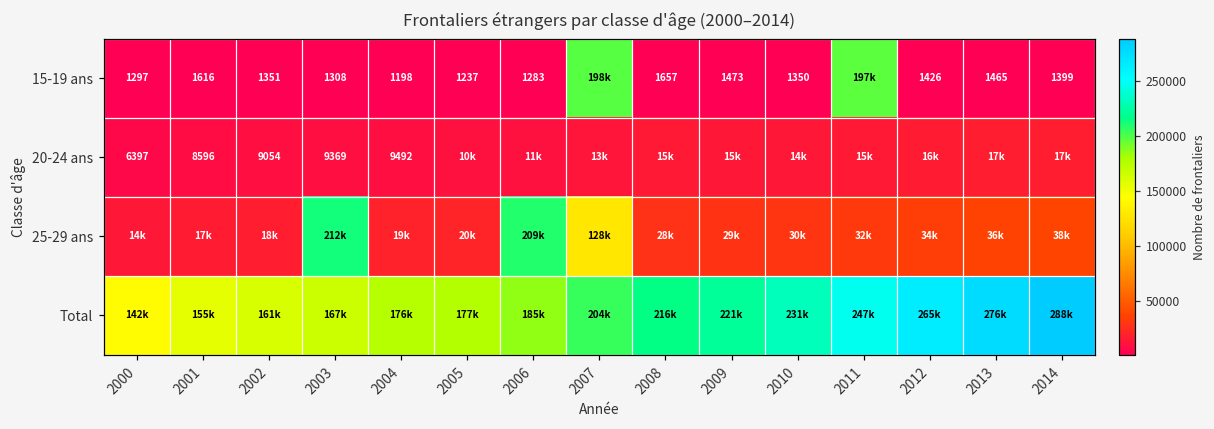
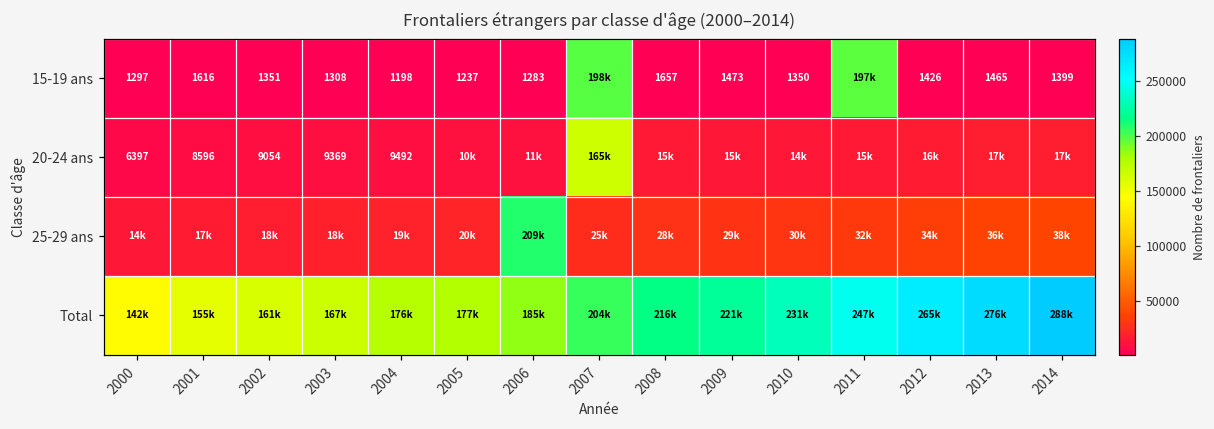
  {
    "15-19 ans": {
      "2000": "1297",
      "2001": "1616",
      "2002": "1351",
      "2003": "1308",
      "2004": "1198",
      "2005": "1237",
      "2006": "1283",
      "2007": "198k",
      "2008": "1657",
      "2009": "1473",
      "2010": "1350",
      "2011": "197k",
      "2012": "1426",
      "2013": "1465",
      "2014": "1399"
    },
    "20-24 ans": {
      "2000": "6397",
      "2001": "8596",
      "2002": "9054",
      "2003": "9369",
      "2004": "9492",
      "2005": "10k",
      "2006": "11k",
-     "2007": "13k",
+     "2007": "165k",
      "2008": "15k",
      "2009": "15k",
      "2010": "14k",
      "2011": "15k",
      "2012": "16k",
      "2013": "17k",
      "2014": "17k"
    },
    "25-29 ans": {
      "2000": "14k",
      "2001": "17k",
      "2002": "18k",
-     "2003": "212k",
+     "2003": "18k",
      "2004": "19k",
      "2005": "20k",
      "2006": "209k",
-     "2007": "128k",
+     "2007": "25k",
      "2008": "28k",
      "2009": "29k",
      "2010": "30k",
      "2011": "32k",
      "2012": "34k",
      "2013": "36k",
      "2014": "38k"
    },
    "Total": {
      "2000": "142k",
      "2001": "155k",
      "2002": "161k",
      "2003": "167k",
      "2004": "176k",
      "2005": "177k",
      "2006": "185k",
      "2007": "204k",
      "2008": "216k",
      "2009": "221k",
      "2010": "231k",
      "2011": "247k",
      "2012": "265k",
      "2013": "276k",
      "2014": "288k"
    }
  }
